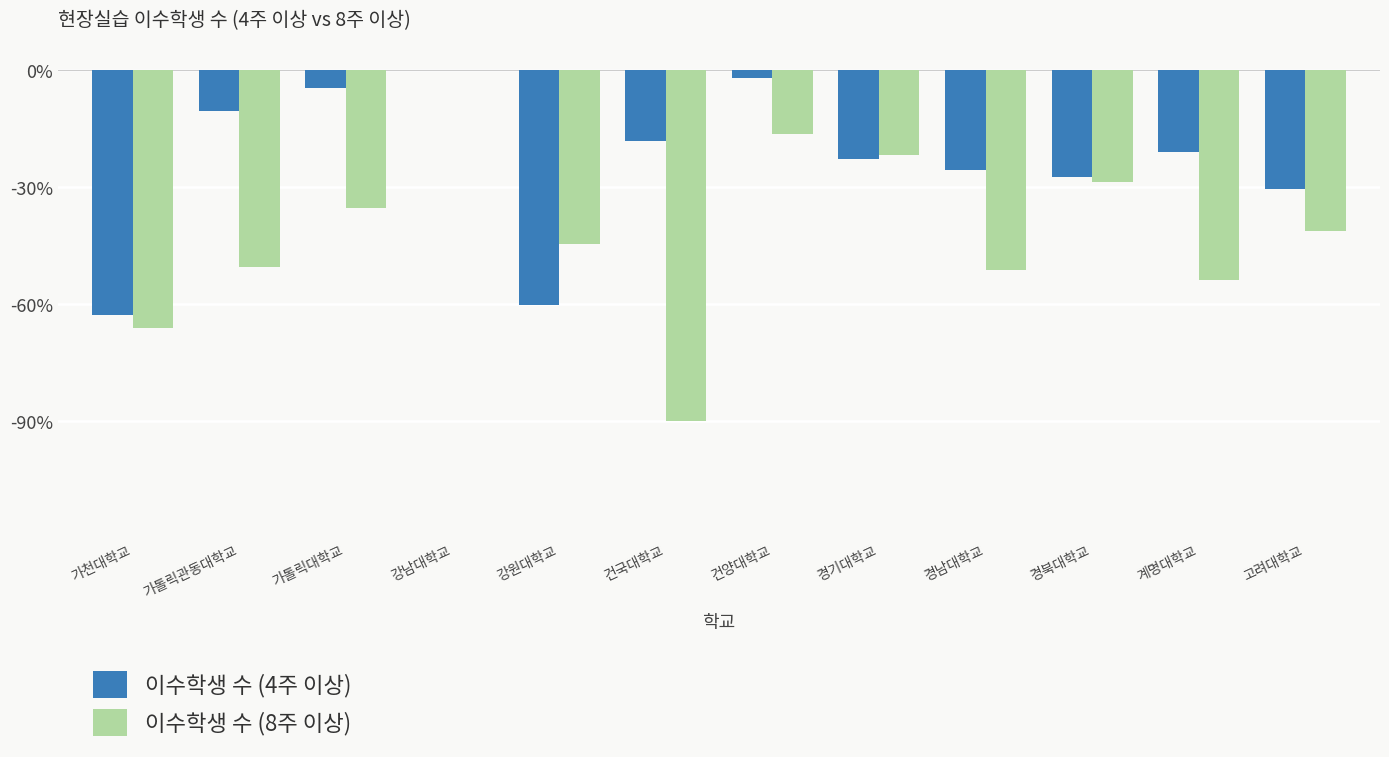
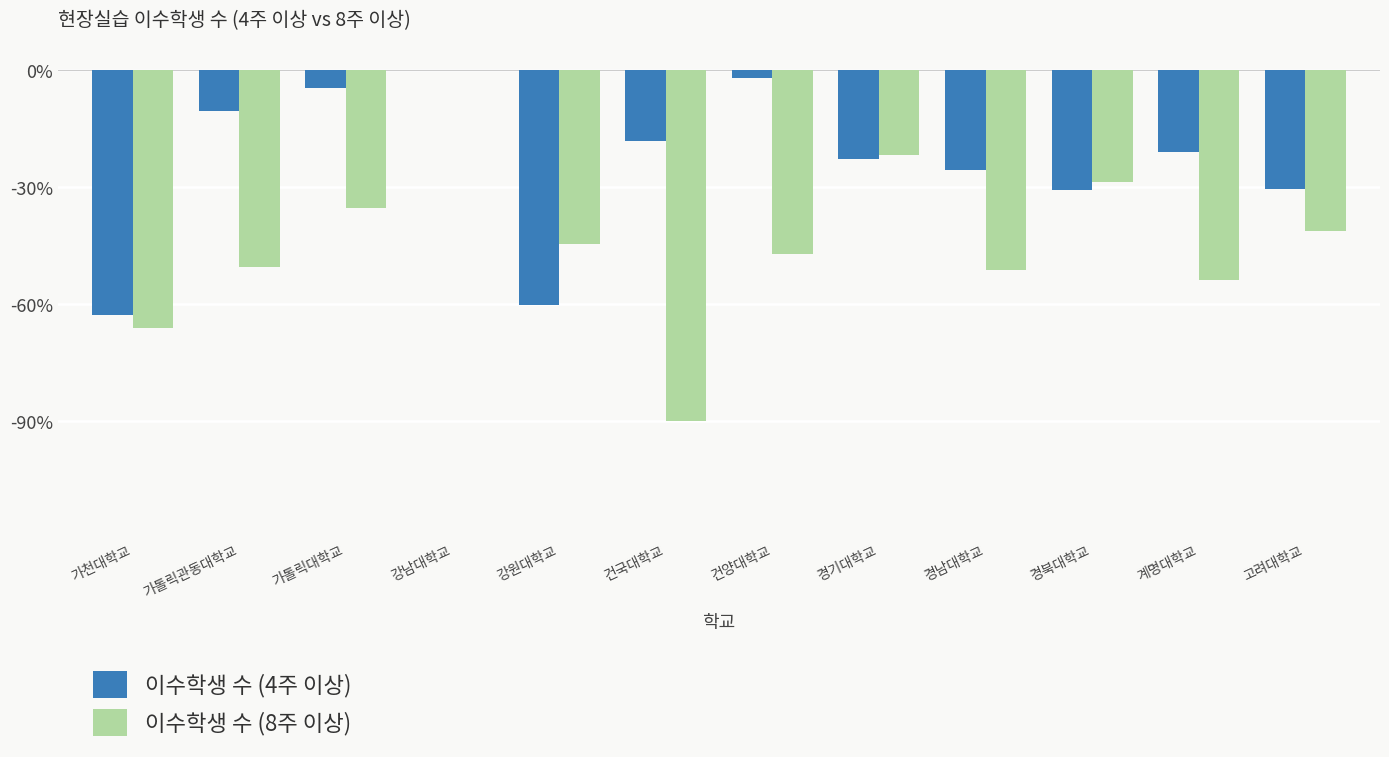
  {
    "이수학생 수 (4주 이상)": {
      "가천대학교": "-63%",
      "가톨릭관동대학교": "-10%",
      "가톨릭대학교": "-5%",
      "강남대학교": "0%",
      "강원대학교": "-60%",
      "건국대학교": "-18%",
      "건양대학교": "-2%",
      "경기대학교": "-23%",
      "경남대학교": "-25%",
-     "경북대학교": "-27%",
+     "경북대학교": "-31%",
      "계명대학교": "-21%",
      "고려대학교": "-30%"
    },
    "이수학생 수 (8주 이상)": {
      "가천대학교": "-66%",
      "가톨릭관동대학교": "-50%",
      "가톨릭대학교": "-35%",
      "강남대학교": "0%",
      "강원대학교": "-45%",
      "건국대학교": "-90%",
-     "건양대학교": "-16%",
+     "건양대학교": "-47%",
      "경기대학교": "-22%",
      "경남대학교": "-51%",
      "경북대학교": "-29%",
      "계명대학교": "-54%",
      "고려대학교": "-41%"
    }
  }
